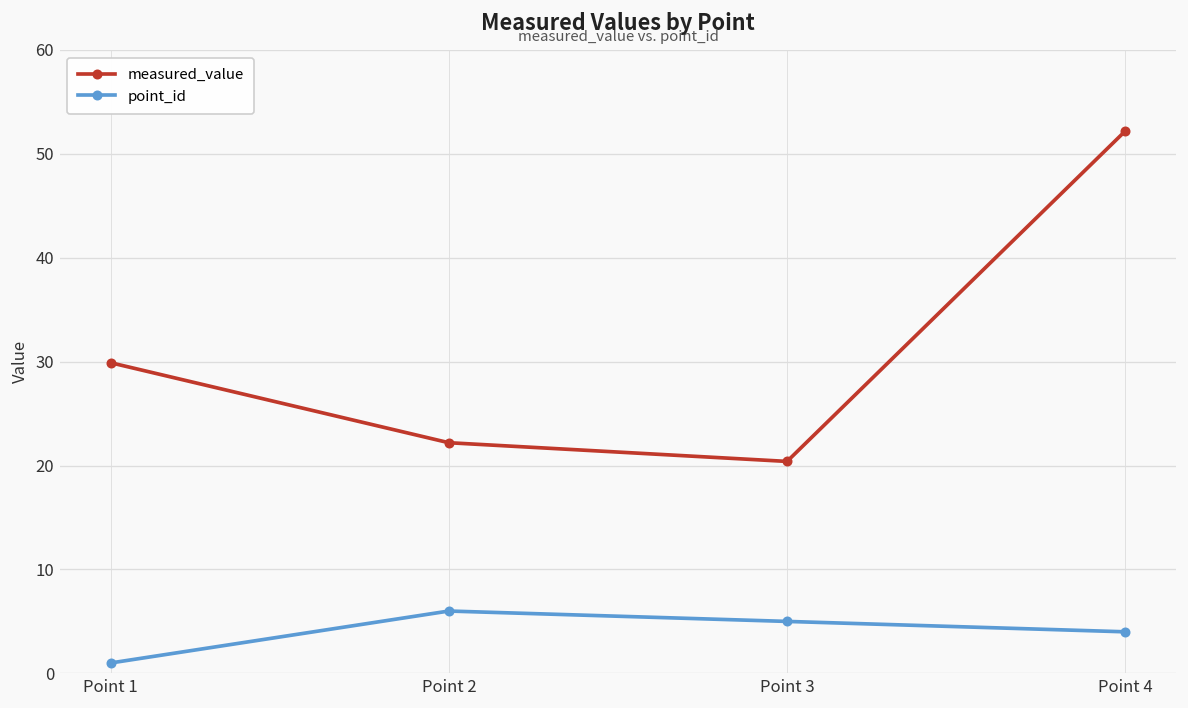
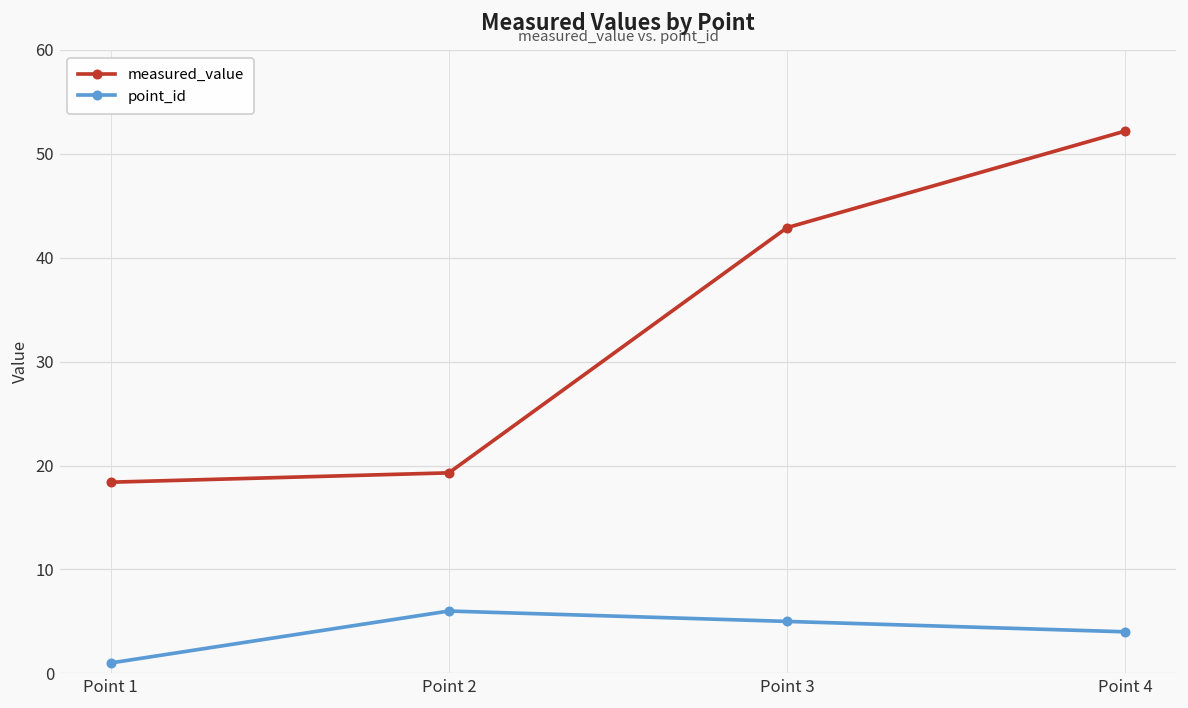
  {
    "measured_value": {
-     "Point 1": 30,
-     "Point 2": 22,
-     "Point 3": 20,
+     "Point 1": 18,
+     "Point 2": 19,
+     "Point 3": 43,
      "Point 4": 52
    },
    "point_id": {
      "Point 1": 1,
      "Point 2": 6,
      "Point 3": 5,
      "Point 4": 4
    }
  }
